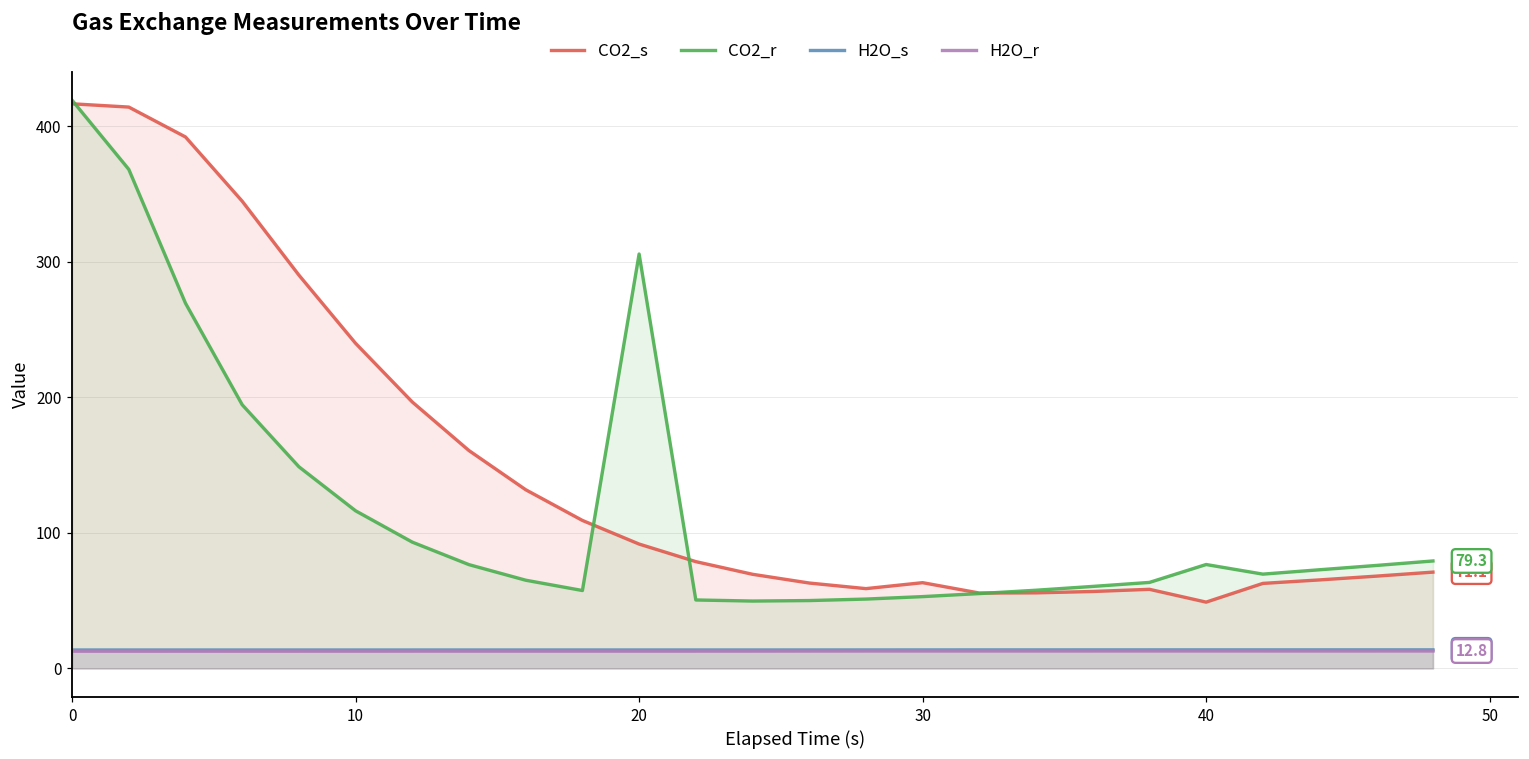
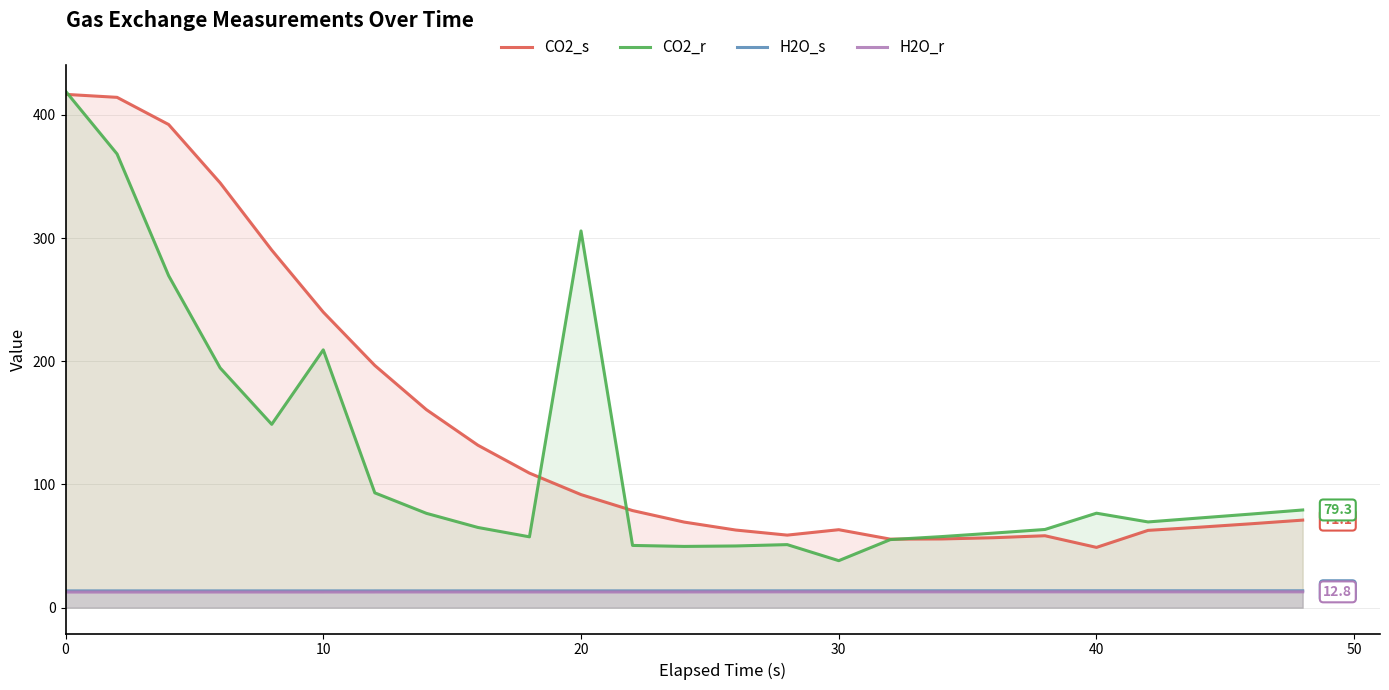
  {
    "CO2_s": {
      "0": 417,
      "10": 240,
      "20": 92,
      "30": 63,
      "40": 49
    },
    "CO2_r": {
      "0": 419,
-     "10": 116,
+     "10": 209,
      "20": 306,
-     "30": 53,
+     "30": 38,
      "40": 77
    }
  }
